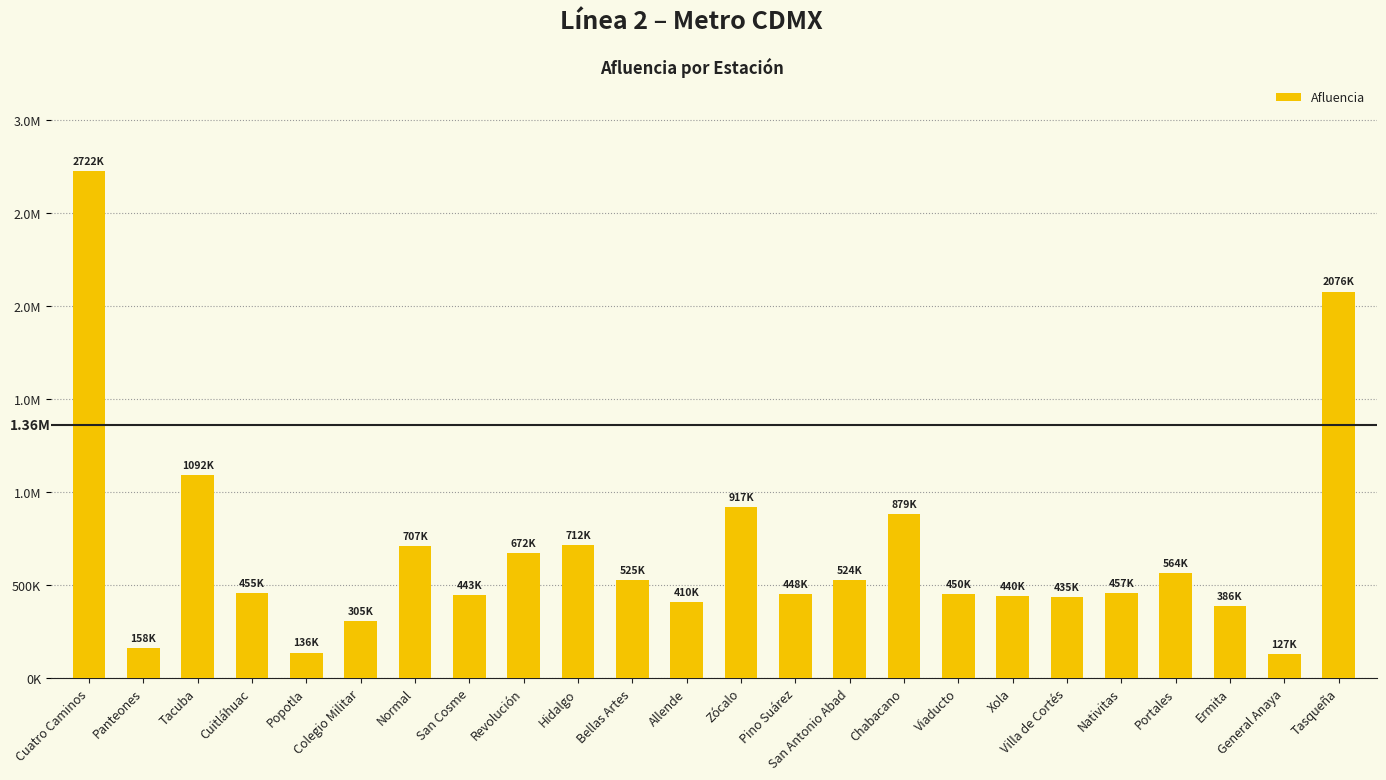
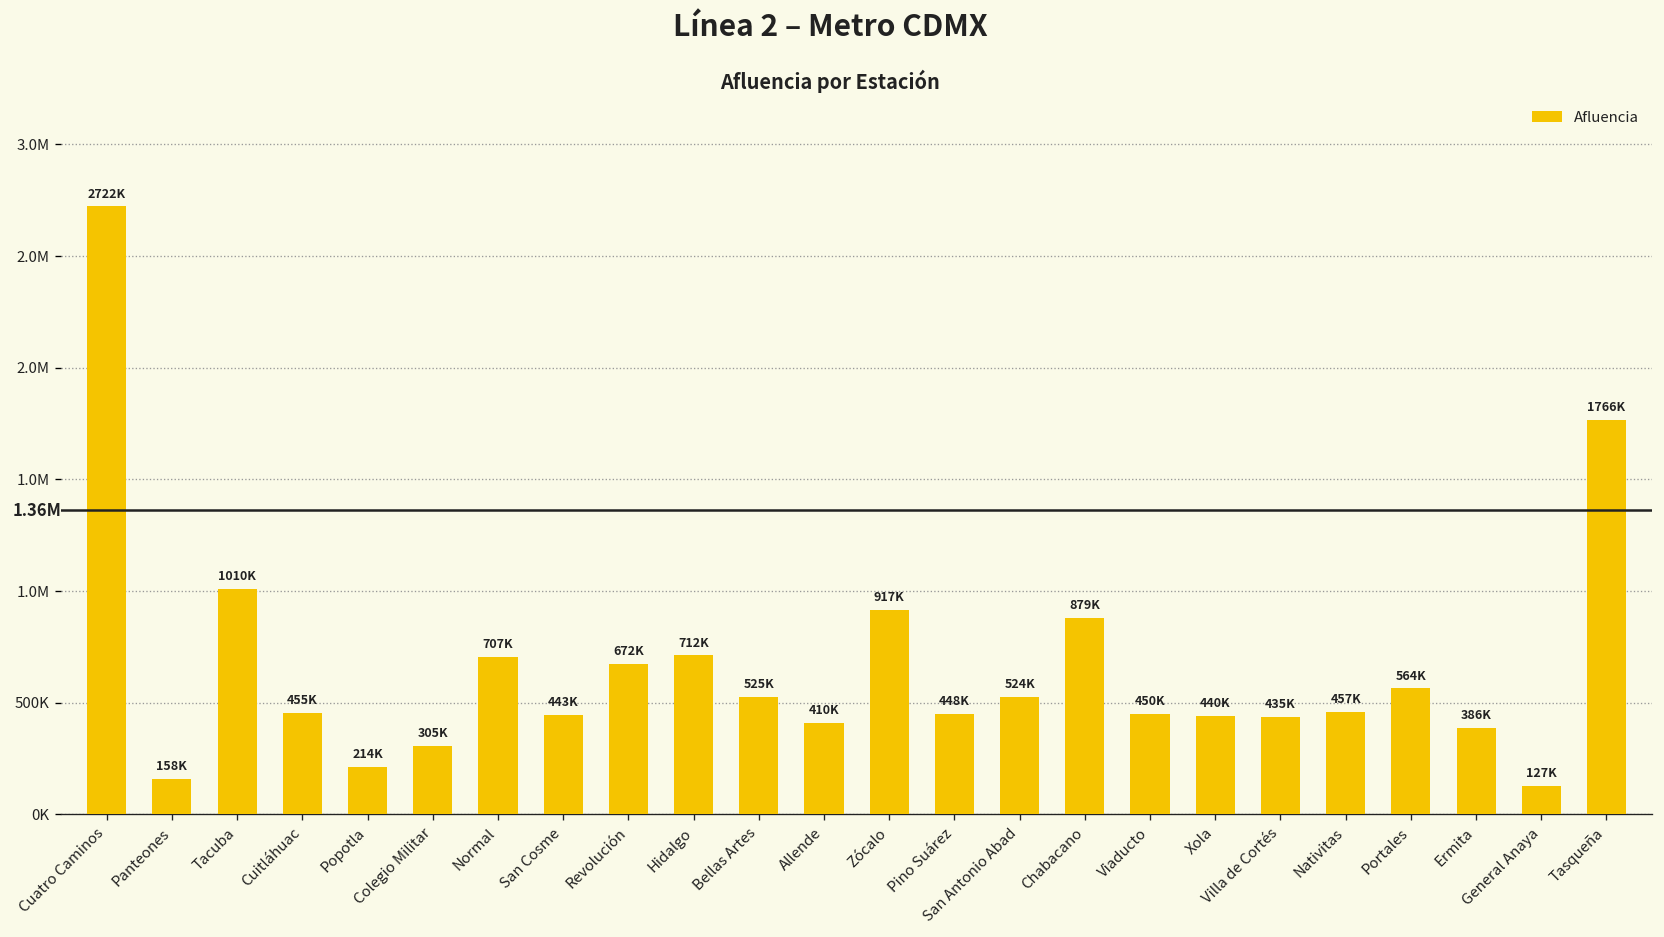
  {
    "Cuatro Caminos": "2722K",
    "Panteones": "158K",
-   "Tacuba": "1092K",
+   "Tacuba": "1010K",
    "Cuitláhuac": "455K",
-   "Popotla": "136K",
+   "Popotla": "214K",
    "Colegio Militar": "305K",
    "Normal": "707K",
    "San Cosme": "443K",
    "Revolución": "672K",
    "Hidalgo": "712K",
    "Bellas Artes": "525K",
    "Allende": "410K",
    "Zócalo": "917K",
    "Pino Suárez": "448K",
    "San Antonio Abad": "524K",
    "Chabacano": "879K",
    "Viaducto": "450K",
    "Xola": "440K",
    "Villa de Cortés": "435K",
    "Nativitas": "457K",
    "Portales": "564K",
    "Ermita": "386K",
    "General Anaya": "127K",
-   "Tasqueña": "2076K"
+   "Tasqueña": "1766K"
  }
